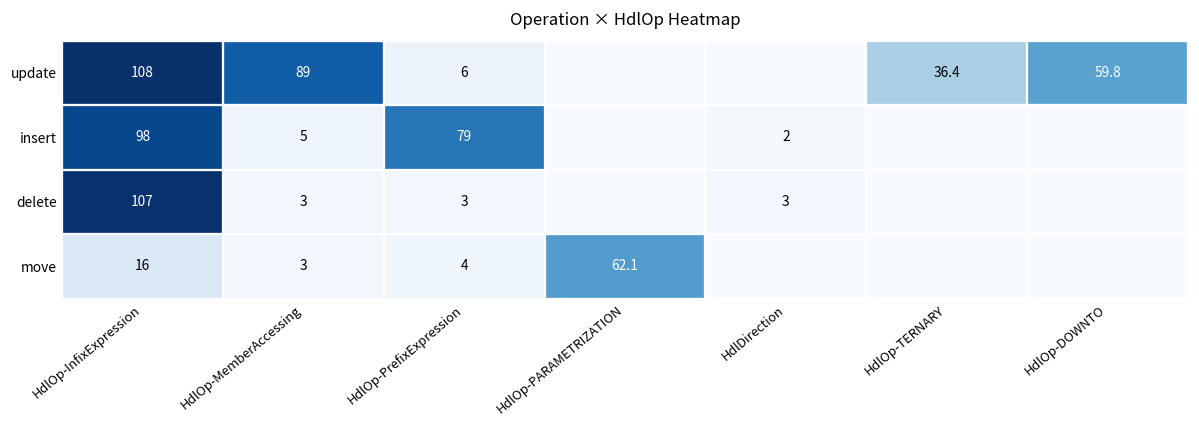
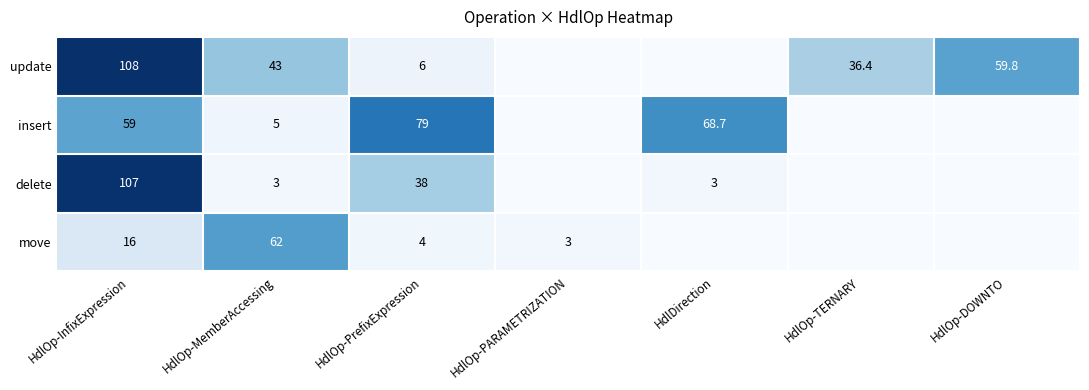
  {
    "update": {
      "HdlOp-InfixExpression": 108,
-     "HdlOp-MemberAccessing": 89,
+     "HdlOp-MemberAccessing": 43,
      "HdlOp-PrefixExpression": 6,
      "HdlOp-TERNARY": 36.4,
      "HdlOp-DOWNTO": 59.8
    },
    "insert": {
-     "HdlOp-InfixExpression": 98,
+     "HdlOp-InfixExpression": 59,
      "HdlOp-MemberAccessing": 5,
      "HdlOp-PrefixExpression": 79,
-     "HdlDirection": 2
+     "HdlDirection": 68.7
    },
    "delete": {
      "HdlOp-InfixExpression": 107,
      "HdlOp-MemberAccessing": 3,
-     "HdlOp-PrefixExpression": 3,
+     "HdlOp-PrefixExpression": 38,
      "HdlDirection": 3
    },
    "move": {
      "HdlOp-InfixExpression": 16,
-     "HdlOp-MemberAccessing": 3,
+     "HdlOp-MemberAccessing": 62,
      "HdlOp-PrefixExpression": 4,
-     "HdlOp-PARAMETRIZATION": 62.1
+     "HdlOp-PARAMETRIZATION": 3
    }
  }
